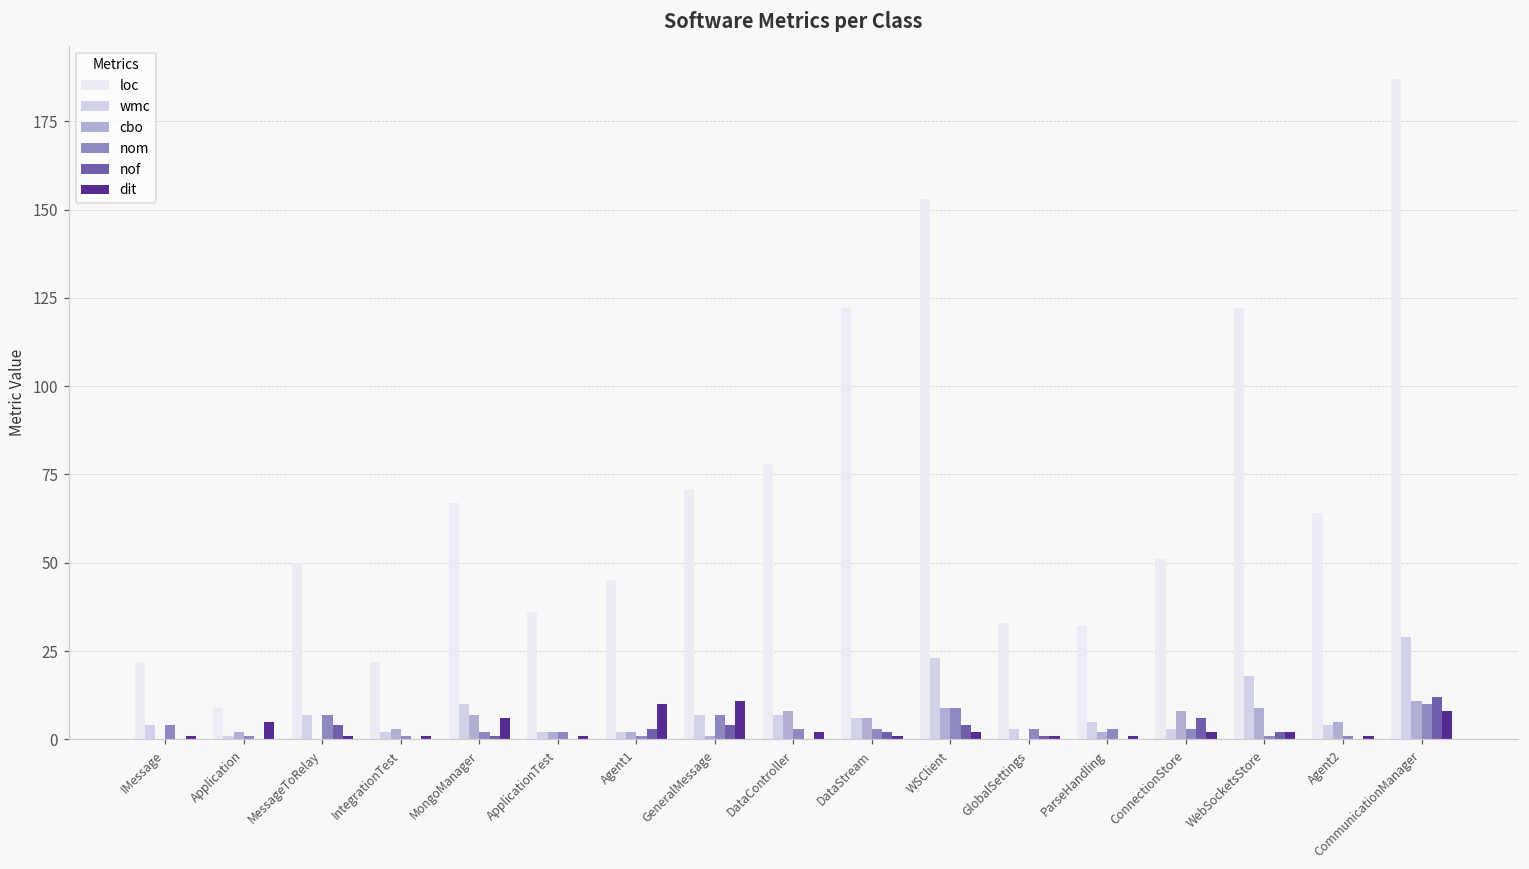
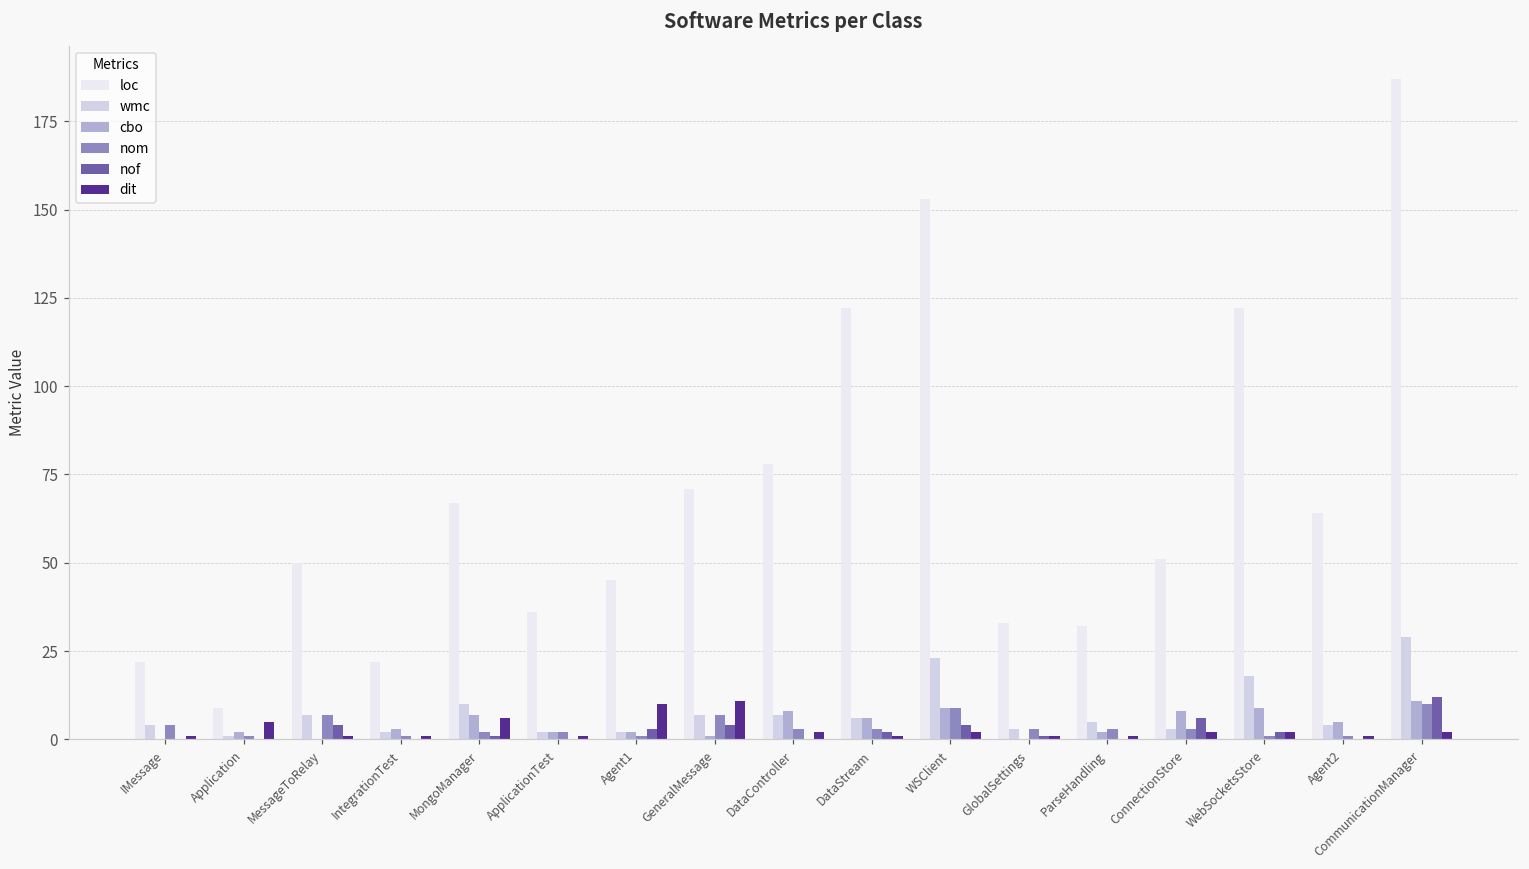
  {
    "dit": {
      "IMessage": 1,
      "Application": 5,
      "MessageToRelay": 1,
      "IntegrationTest": 1,
      "MongoManager": 6,
      "ApplicationTest": 1,
      "Agent1": 10,
      "GeneralMessage": 11,
      "DataController": 2,
      "DataStream": 1,
      "WSClient": 2,
      "GlobalSettings": 1,
      "ParseHandling": 1,
      "ConnectionStore": 2,
      "WebSocketsStore": 2,
      "Agent2": 1,
-     "CommunicationManager": 8
+     "CommunicationManager": 2
    }
  }
